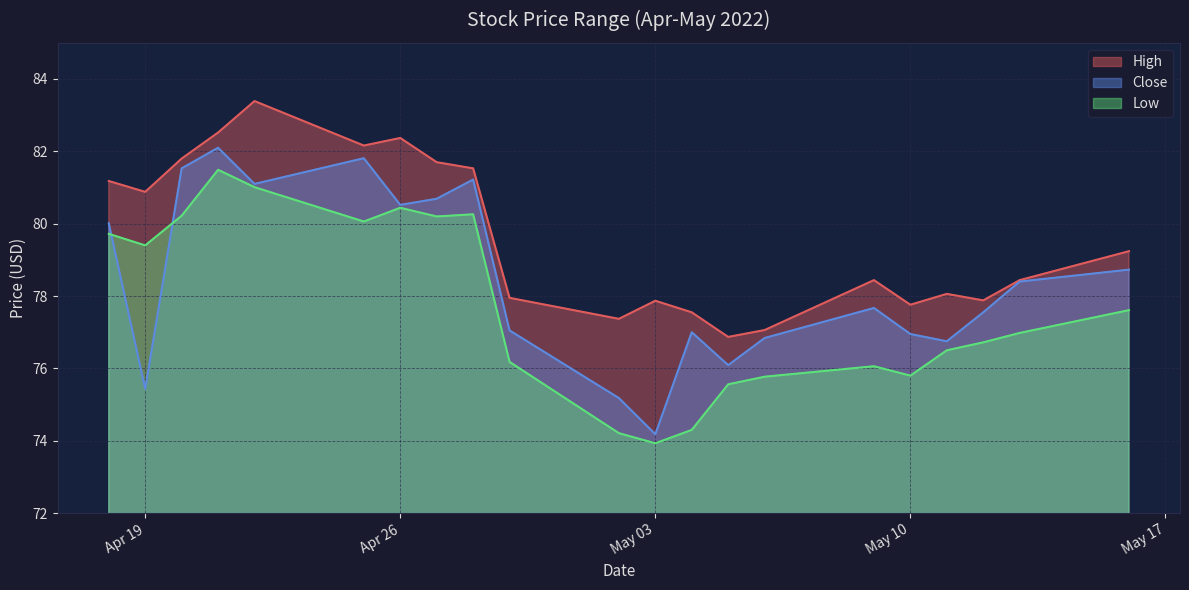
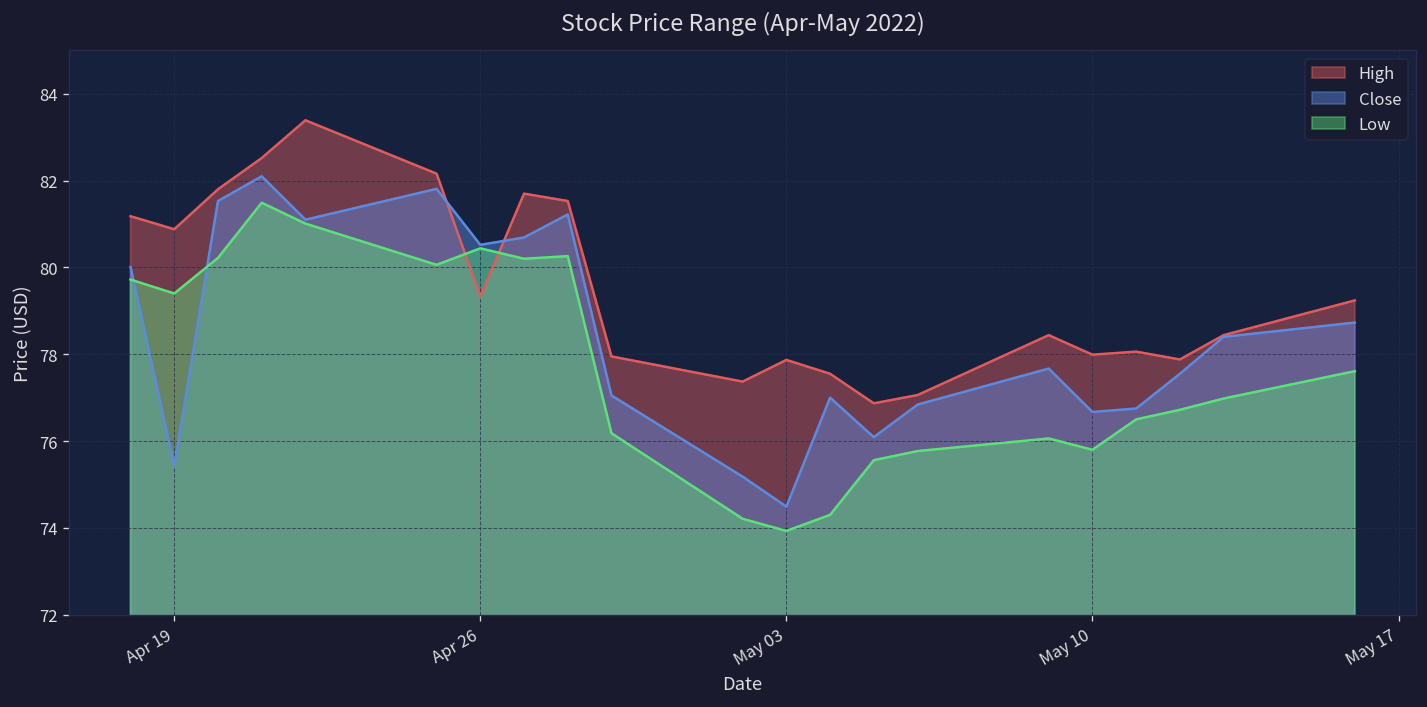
  {
    "High": {
      "Apr 19": 80.9,
-     "Apr 26": 82.4,
+     "Apr 26": 79.3,
      "May 03": 77.9,
-     "May 10": 77.8
+     "May 10": 78.0
    },
    "Close": {
      "Apr 19": 75.4,
      "Apr 26": 80.5,
-     "May 03": 74.2,
-     "May 10": 77.0
+     "May 03": 74.5,
+     "May 10": 76.7
    },
    "Low": {
      "Apr 19": 79.4,
      "Apr 26": 80.4,
      "May 03": 73.9,
      "May 10": 75.8
    }
  }
